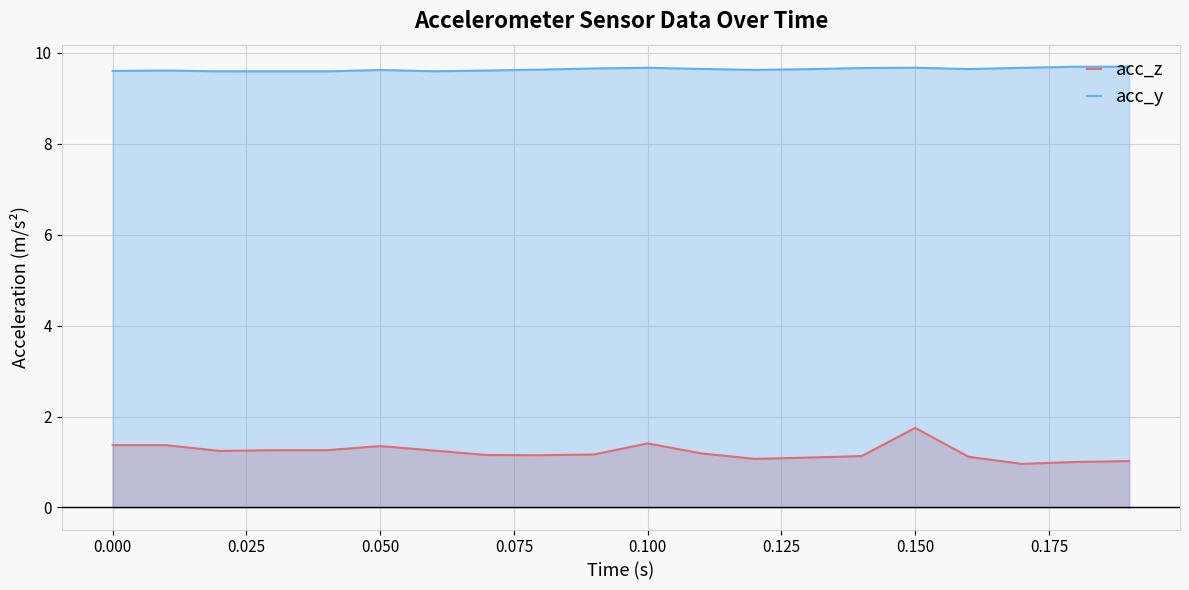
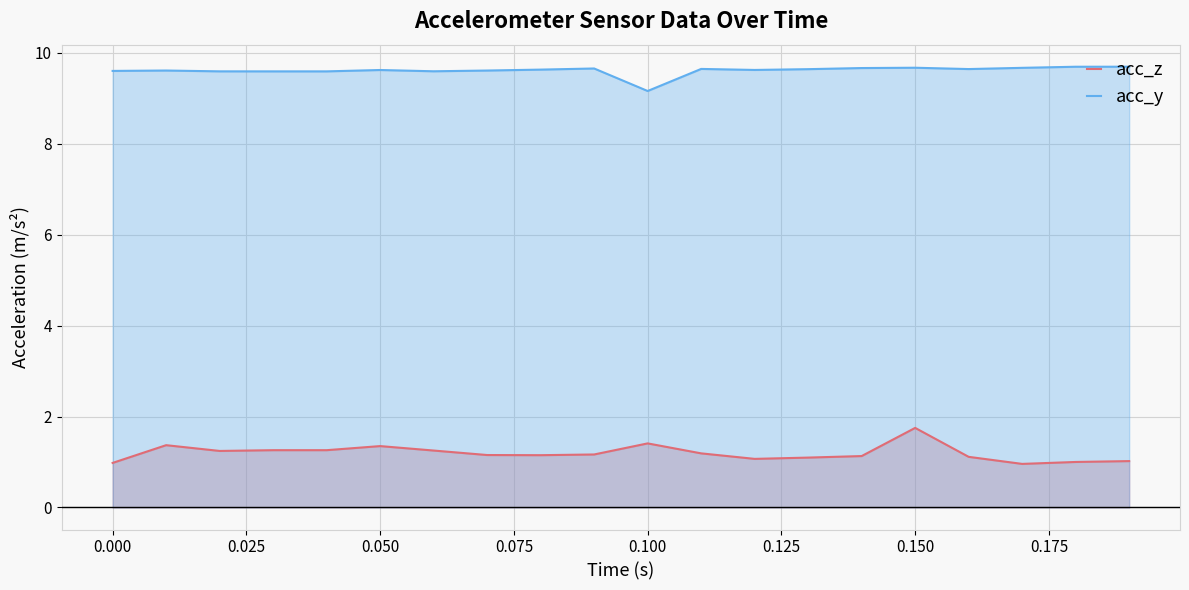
  {
    "acc_z": {
-     "0.000": 1.4,
+     "0.000": 1.0,
      "0.050": 1.4,
      "0.100": 1.4,
      "0.150": 1.8
    },
    "acc_y": {
      "0.000": 9.6,
      "0.050": 9.6,
-     "0.100": 9.7,
+     "0.100": 9.2,
      "0.150": 9.7
    }
  }
